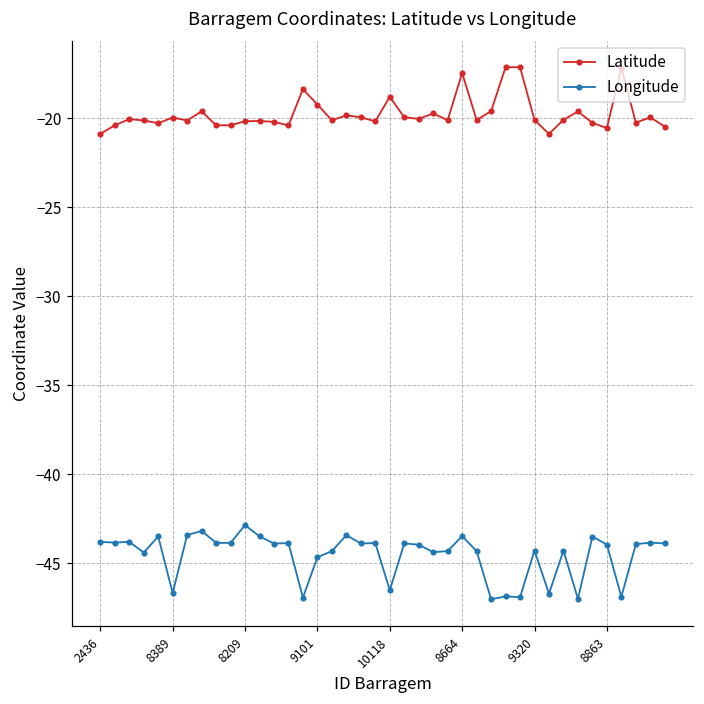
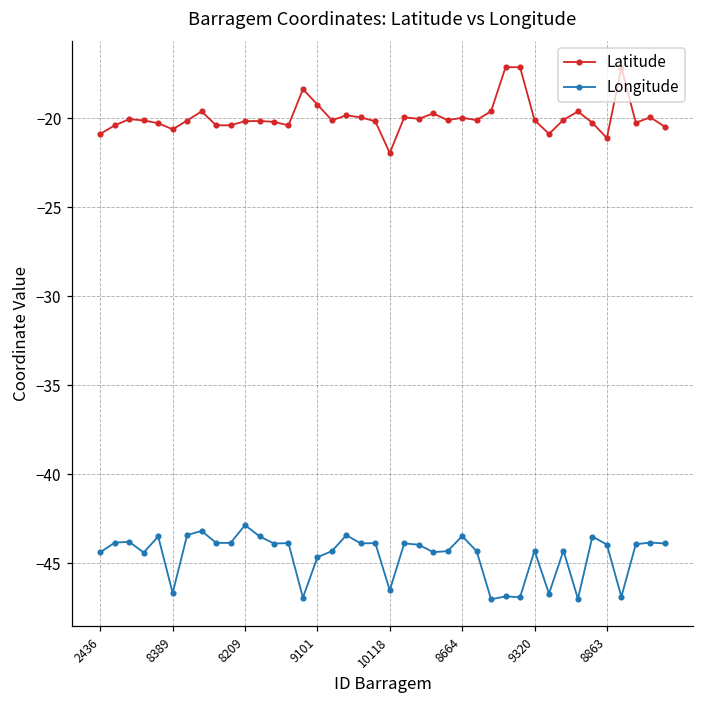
  {
    "Latitude": {
      "2436": -20.9,
-     "8389": -20.0,
+     "8389": -20.6,
      "8209": -20.2,
      "9101": -19.2,
-     "10118": -18.8,
-     "8664": -17.5,
+     "10118": -22.0,
+     "8664": -20.0,
      "9320": -20.1,
-     "8863": -20.6
+     "8863": -21.1
    },
    "Longitude": {
-     "2436": -43.8,
+     "2436": -44.4,
      "8389": -46.7,
      "8209": -42.9,
      "9101": -44.7,
      "10118": -46.5,
      "8664": -43.5,
      "9320": -44.3,
      "8863": -44.0
    }
  }
